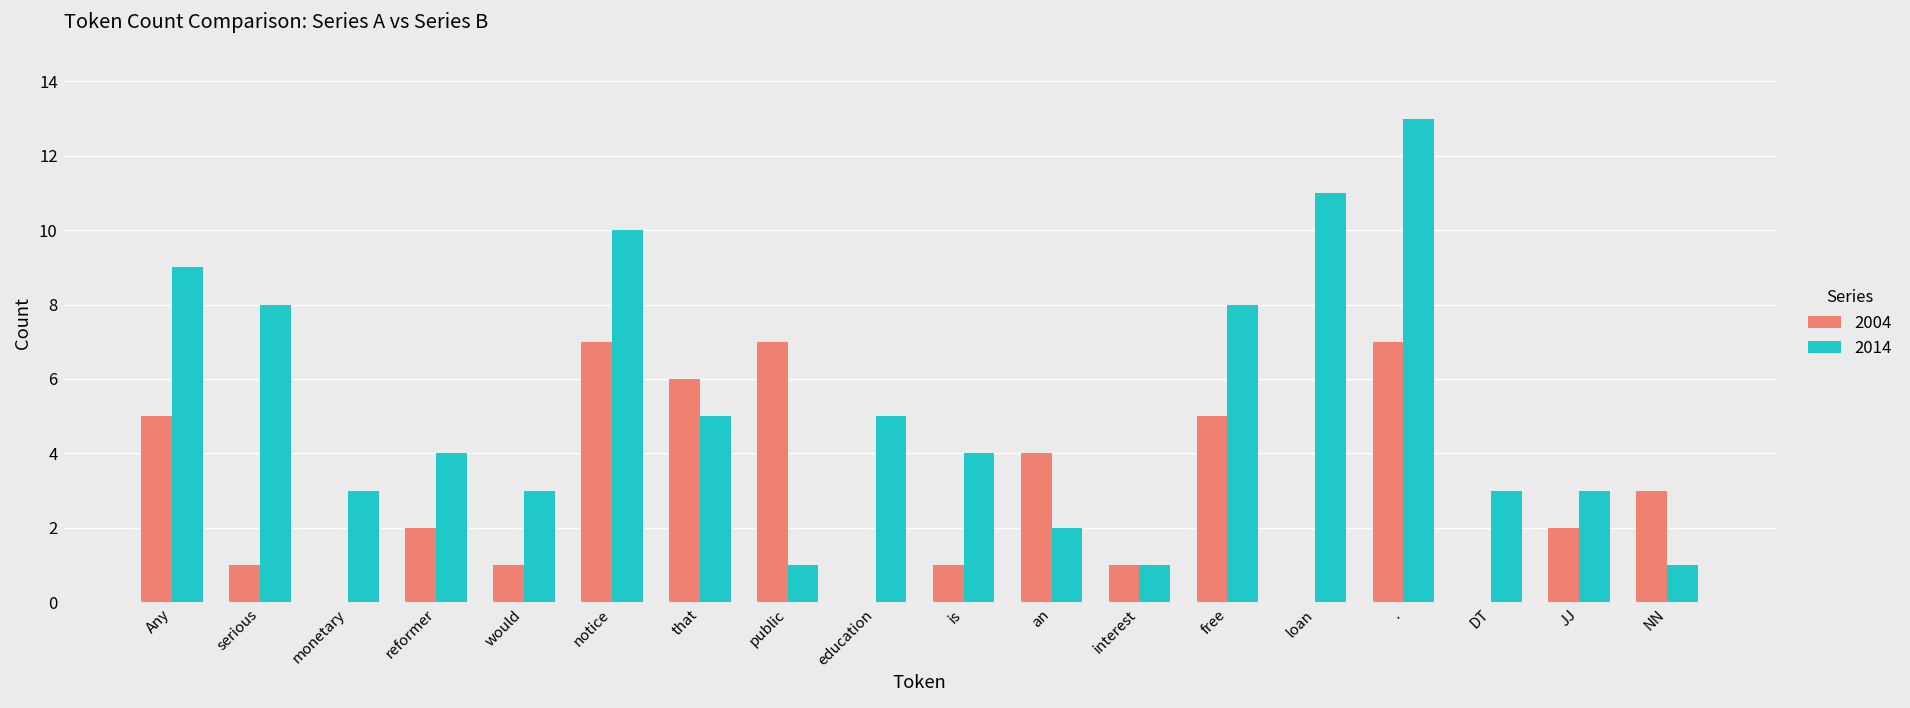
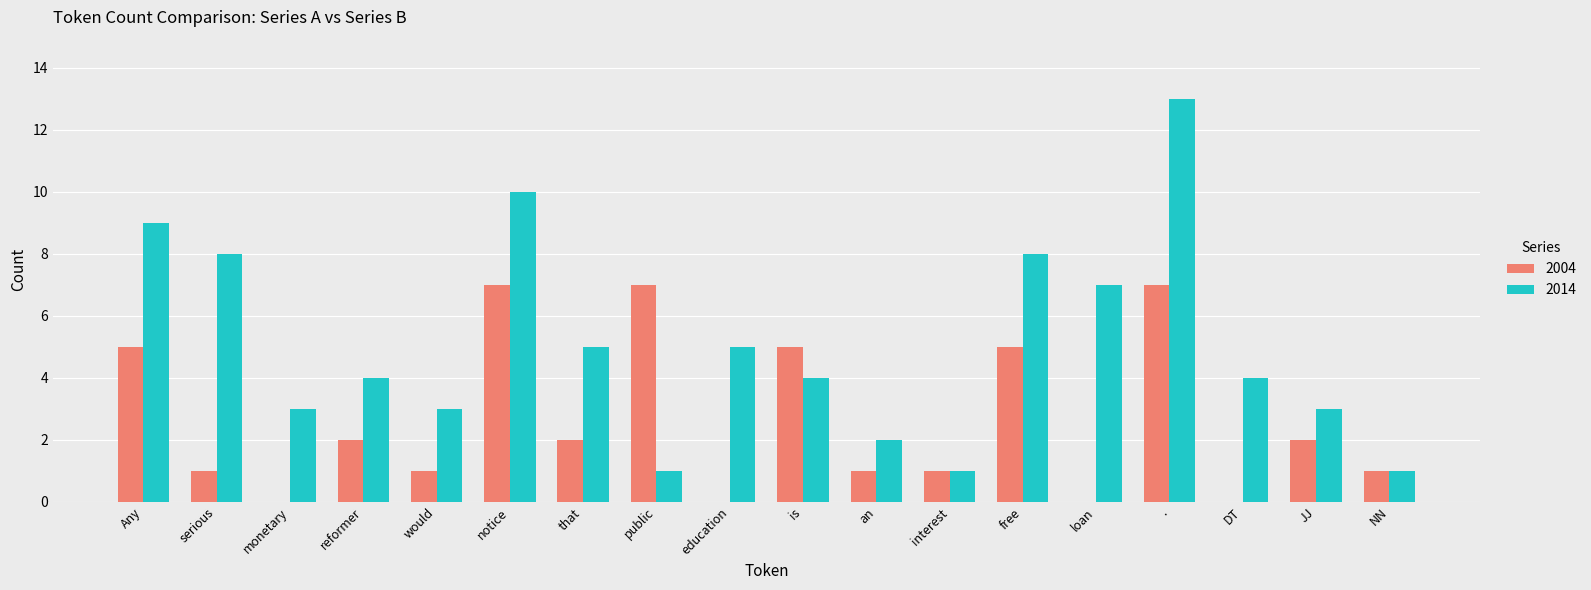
  {
    "2004": {
      "Any": 5,
      "serious": 1,
      "monetary": 0,
      "reformer": 2,
      "would": 1,
      "notice": 7,
-     "that": 6,
+     "that": 2,
      "public": 7,
      "education": 0,
-     "is": 1,
-     "an": 4,
+     "is": 5,
+     "an": 1,
      "interest": 1,
      "free": 5,
      "loan": 0,
      ".": 7,
      "DT": 0,
      "JJ": 2,
-     "NN": 3
+     "NN": 1
    },
    "2014": {
      "Any": 9,
      "serious": 8,
      "monetary": 3,
      "reformer": 4,
      "would": 3,
      "notice": 10,
      "that": 5,
      "public": 1,
      "education": 5,
      "is": 4,
      "an": 2,
      "interest": 1,
      "free": 8,
-     "loan": 11,
+     "loan": 7,
      ".": 13,
-     "DT": 3,
+     "DT": 4,
      "JJ": 3,
      "NN": 1
    }
  }
